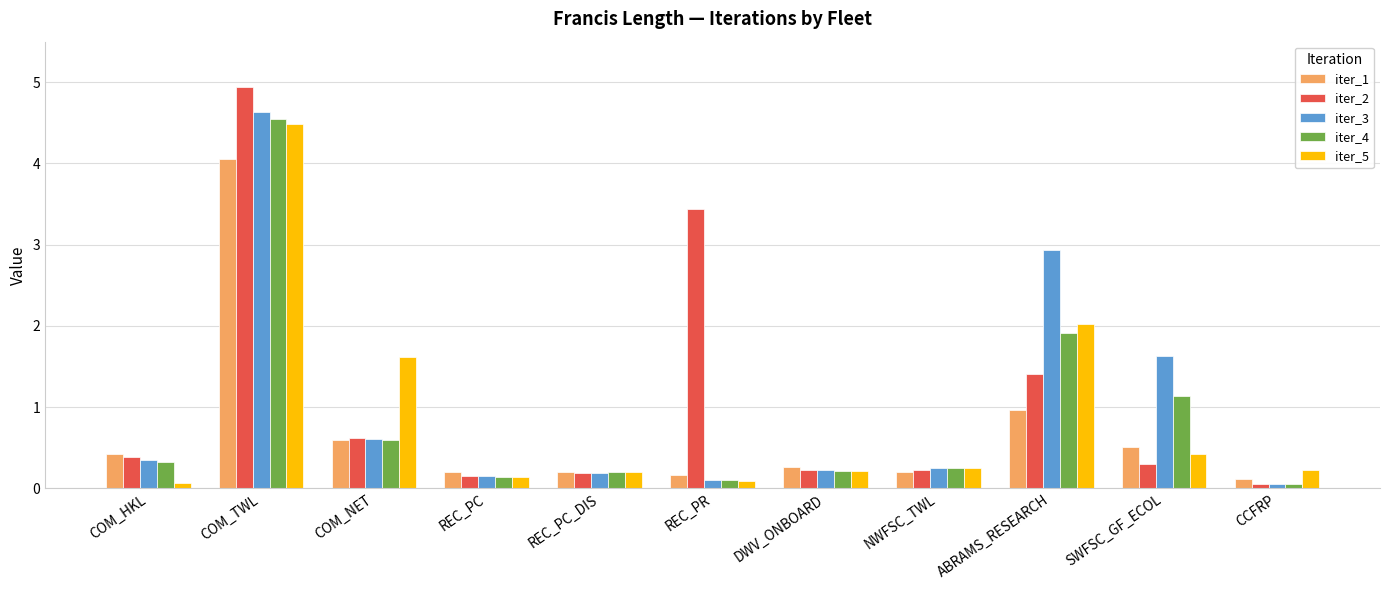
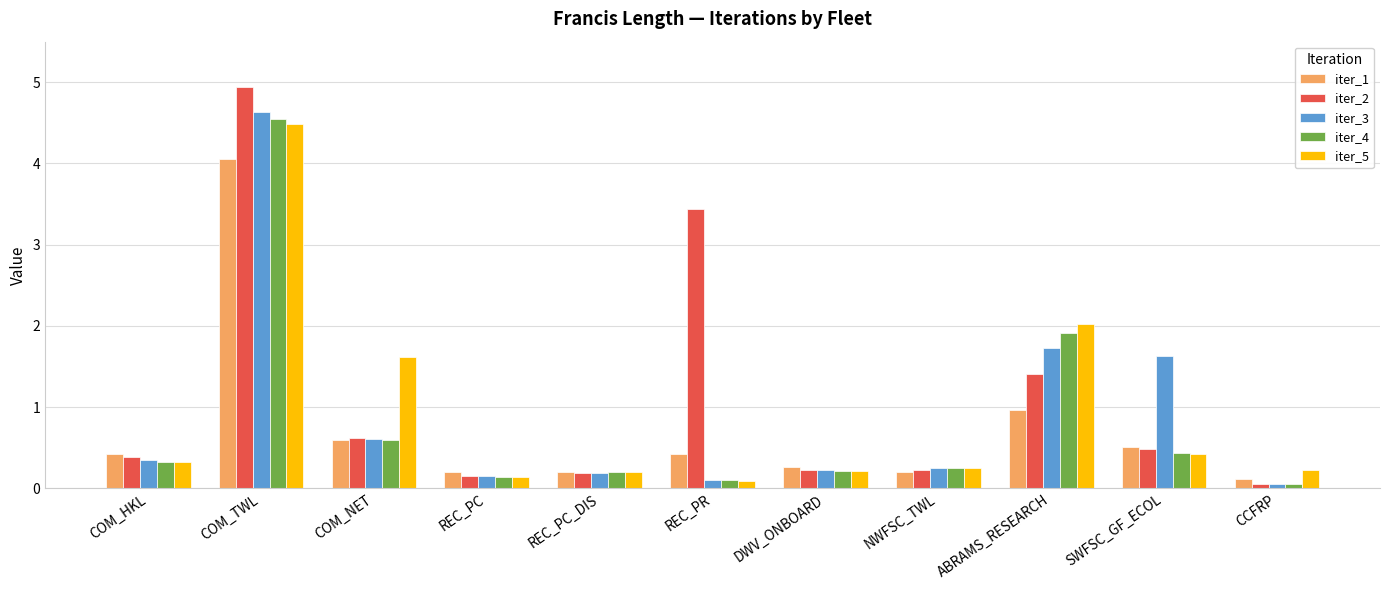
  {
    "iter_1": {
      "COM_HKL": 0.4,
      "COM_TWL": 4.1,
      "COM_NET": 0.6,
      "REC_PC": 0.2,
      "REC_PC_DIS": 0.2,
-     "REC_PR": 0.2,
+     "REC_PR": 0.4,
      "DWV_ONBOARD": 0.3,
      "NWFSC_TWL": 0.2,
      "ABRAMS_RESEARCH": 1.0,
      "SWFSC_GF_ECOL": 0.5,
      "CCFRP": 0.1
    },
    "iter_2": {
      "COM_HKL": 0.4,
      "COM_TWL": 4.9,
      "COM_NET": 0.6,
      "REC_PC": 0.2,
      "REC_PC_DIS": 0.2,
      "REC_PR": 3.4,
      "DWV_ONBOARD": 0.2,
      "NWFSC_TWL": 0.2,
      "ABRAMS_RESEARCH": 1.4,
-     "SWFSC_GF_ECOL": 0.3,
+     "SWFSC_GF_ECOL": 0.5,
      "CCFRP": 0.1
    },
    "iter_3": {
      "COM_HKL": 0.3,
      "COM_TWL": 4.6,
      "COM_NET": 0.6,
      "REC_PC": 0.1,
      "REC_PC_DIS": 0.2,
      "REC_PR": 0.1,
      "DWV_ONBOARD": 0.2,
      "NWFSC_TWL": 0.2,
-     "ABRAMS_RESEARCH": 2.9,
+     "ABRAMS_RESEARCH": 1.7,
      "SWFSC_GF_ECOL": 1.6,
      "CCFRP": 0.0
    },
    "iter_4": {
      "COM_HKL": 0.3,
      "COM_TWL": 4.5,
      "COM_NET": 0.6,
      "REC_PC": 0.1,
      "REC_PC_DIS": 0.2,
      "REC_PR": 0.1,
      "DWV_ONBOARD": 0.2,
      "NWFSC_TWL": 0.2,
      "ABRAMS_RESEARCH": 1.9,
-     "SWFSC_GF_ECOL": 1.1,
+     "SWFSC_GF_ECOL": 0.4,
      "CCFRP": 0.0
    },
    "iter_5": {
-     "COM_HKL": 0.1,
+     "COM_HKL": 0.3,
      "COM_TWL": 4.5,
      "COM_NET": 1.6,
      "REC_PC": 0.1,
      "REC_PC_DIS": 0.2,
      "REC_PR": 0.1,
      "DWV_ONBOARD": 0.2,
      "NWFSC_TWL": 0.2,
      "ABRAMS_RESEARCH": 2.0,
      "SWFSC_GF_ECOL": 0.4,
      "CCFRP": 0.2
    }
  }
